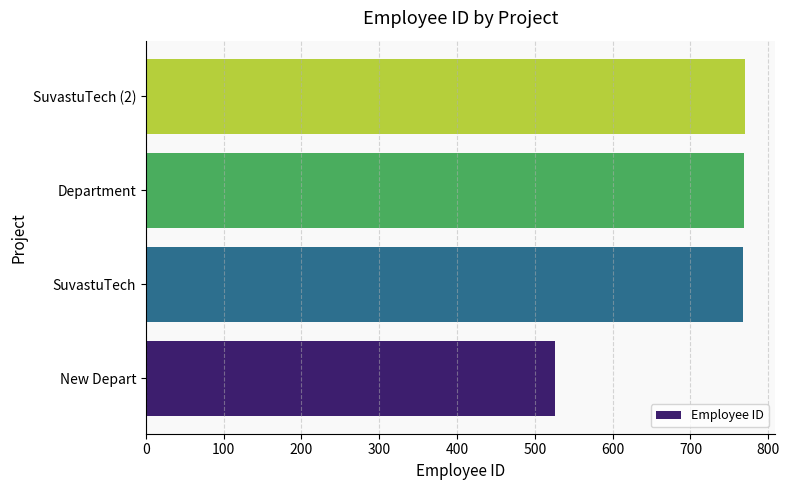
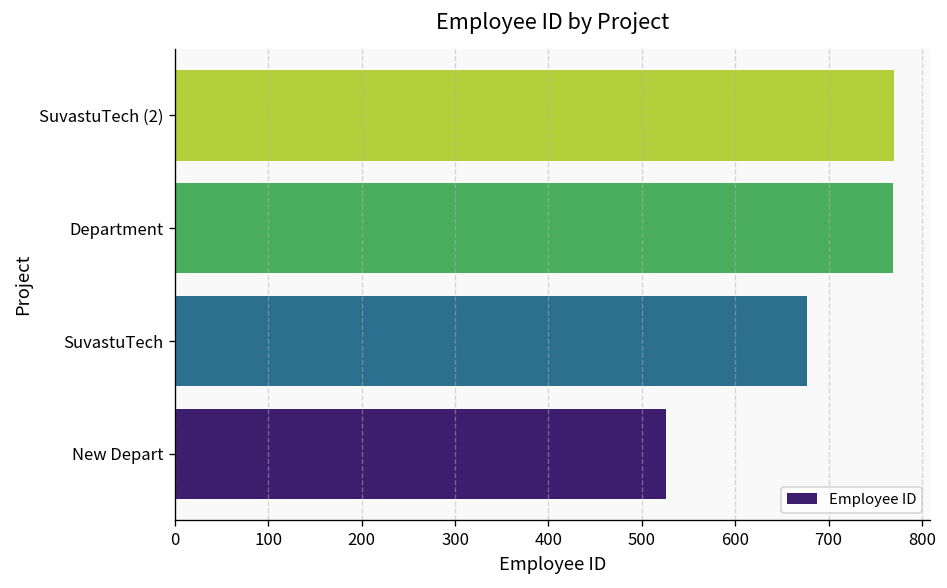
  {
    "SuvastuTech (2)": 770,
    "Department": 770,
-   "SuvastuTech": 770,
+   "SuvastuTech": 680,
    "New Depart": 530
  }
